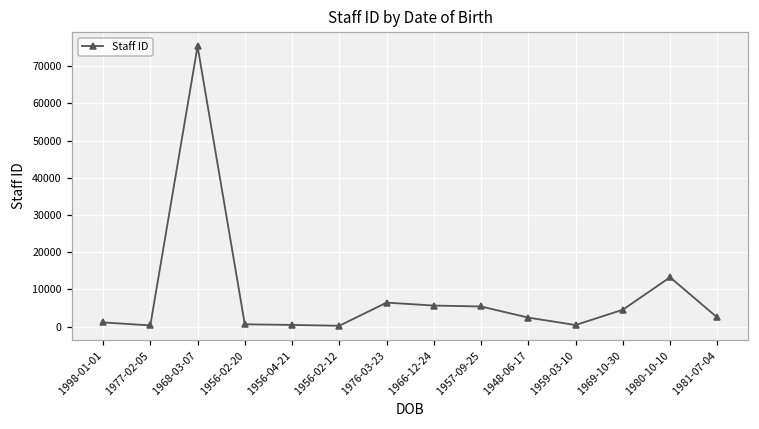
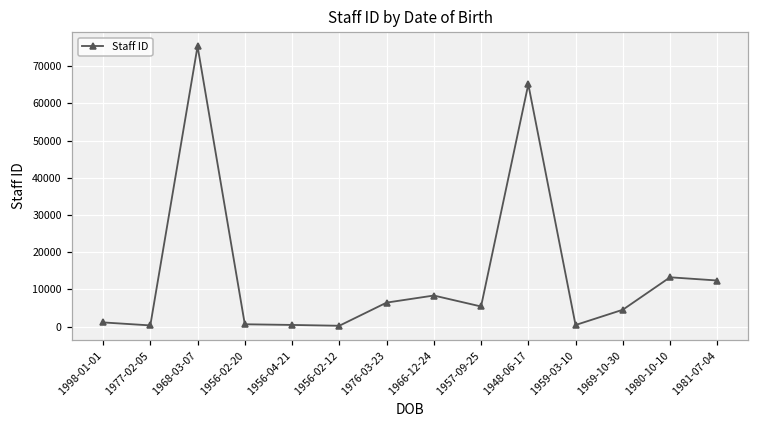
  {
    "1998-01-01": 1000,
    "1977-02-05": 0,
    "1968-03-07": 75000,
    "1956-02-20": 1000,
    "1956-04-21": 0,
    "1956-02-12": 0,
    "1976-03-23": 6000,
-   "1966-12-24": 6000,
+   "1966-12-24": 8000,
    "1957-09-25": 5000,
-   "1948-06-17": 2000,
+   "1948-06-17": 65000,
    "1959-03-10": 0,
    "1969-10-30": 5000,
    "1980-10-10": 13000,
-   "1981-07-04": 2000
+   "1981-07-04": 12000
  }
